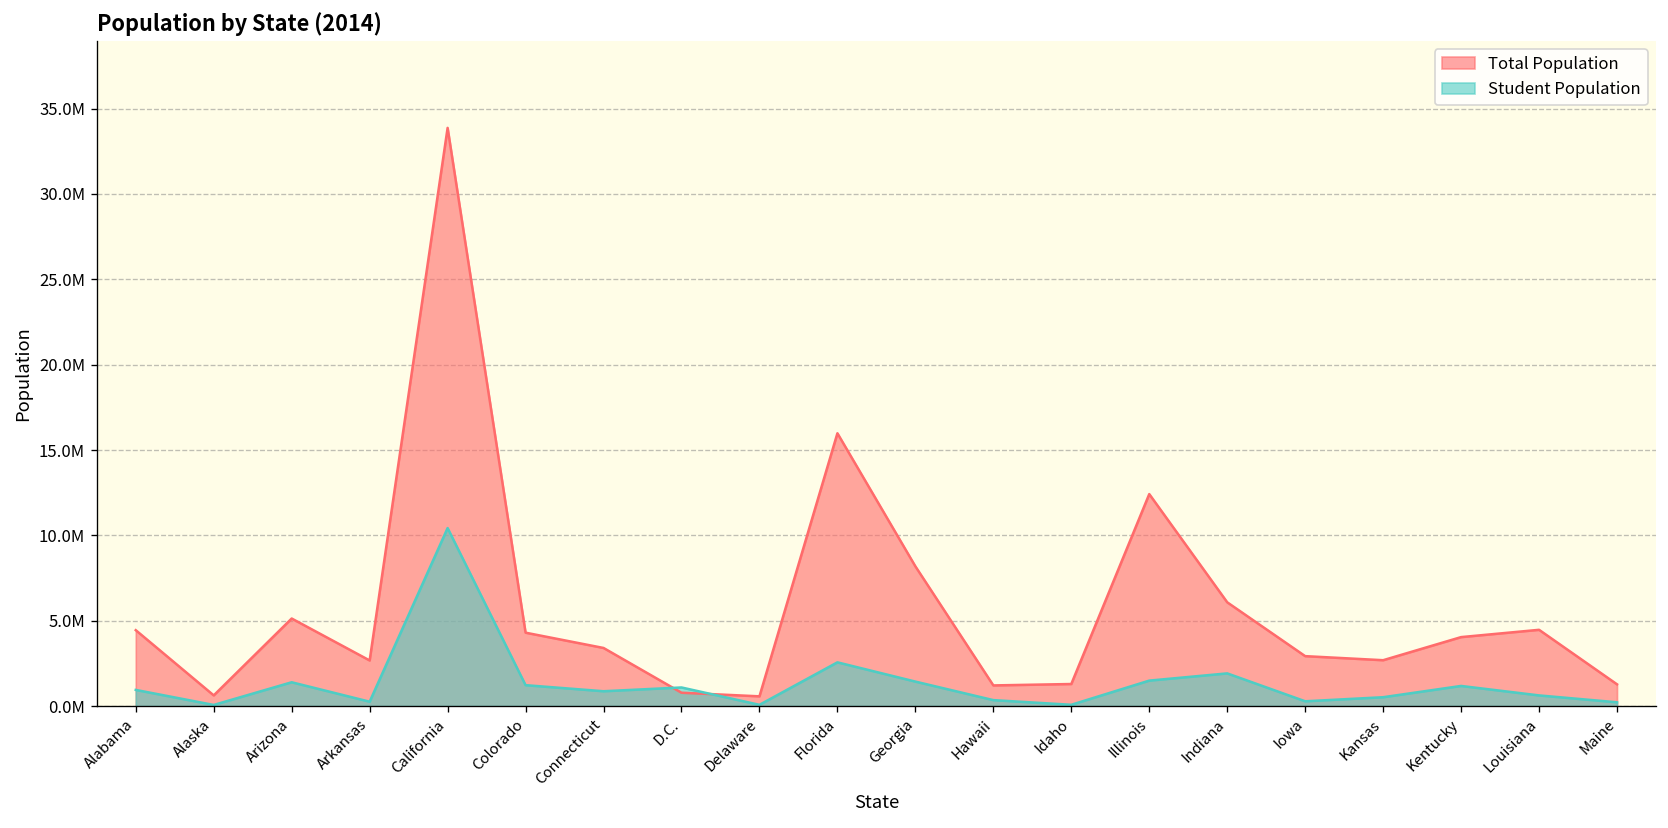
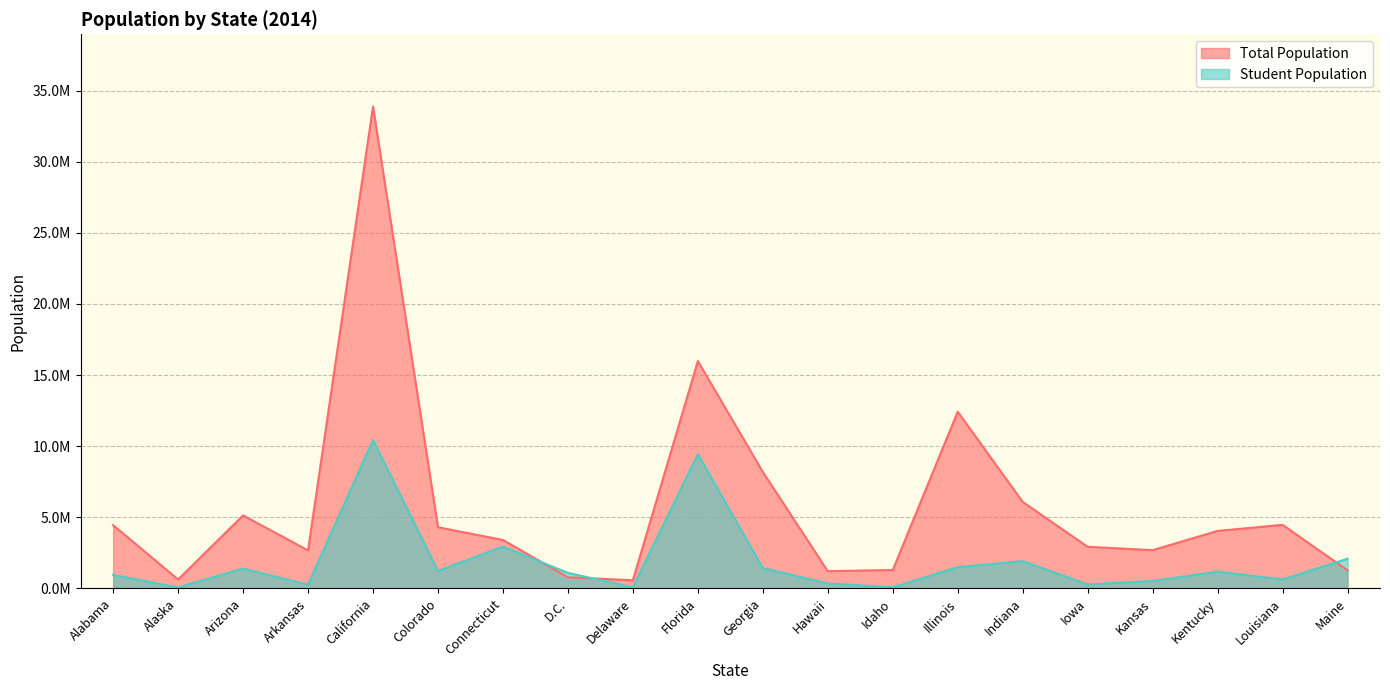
  {
    "Total Population": {
      "Alabama": 4400000,
      "Alaska": 600000,
      "Arizona": 5100000,
      "Arkansas": 2700000,
      "California": 33900000,
      "Colorado": 4300000,
      "Connecticut": 3400000,
      "D.C.": 800000,
      "Delaware": 600000,
      "Florida": 16000000,
      "Georgia": 8200000,
      "Hawaii": 1200000,
      "Idaho": 1300000,
      "Illinois": 12400000,
      "Indiana": 6100000,
      "Iowa": 2900000,
      "Kansas": 2700000,
      "Kentucky": 4000000,
      "Louisiana": 4500000,
      "Maine": 1300000
    },
    "Student Population": {
      "Alabama": 900000,
      "Alaska": 100000,
      "Arizona": 1400000,
      "Arkansas": 300000,
      "California": 10400000,
      "Colorado": 1200000,
-     "Connecticut": 900000,
+     "Connecticut": 2900000,
      "D.C.": 1100000,
      "Delaware": 100000,
-     "Florida": 2600000,
+     "Florida": 9400000,
      "Georgia": 1400000,
      "Hawaii": 400000,
      "Idaho": 100000,
      "Illinois": 1500000,
      "Indiana": 1900000,
      "Iowa": 300000,
      "Kansas": 500000,
      "Kentucky": 1200000,
      "Louisiana": 600000,
-     "Maine": 200000
+     "Maine": 2100000
    }
  }
